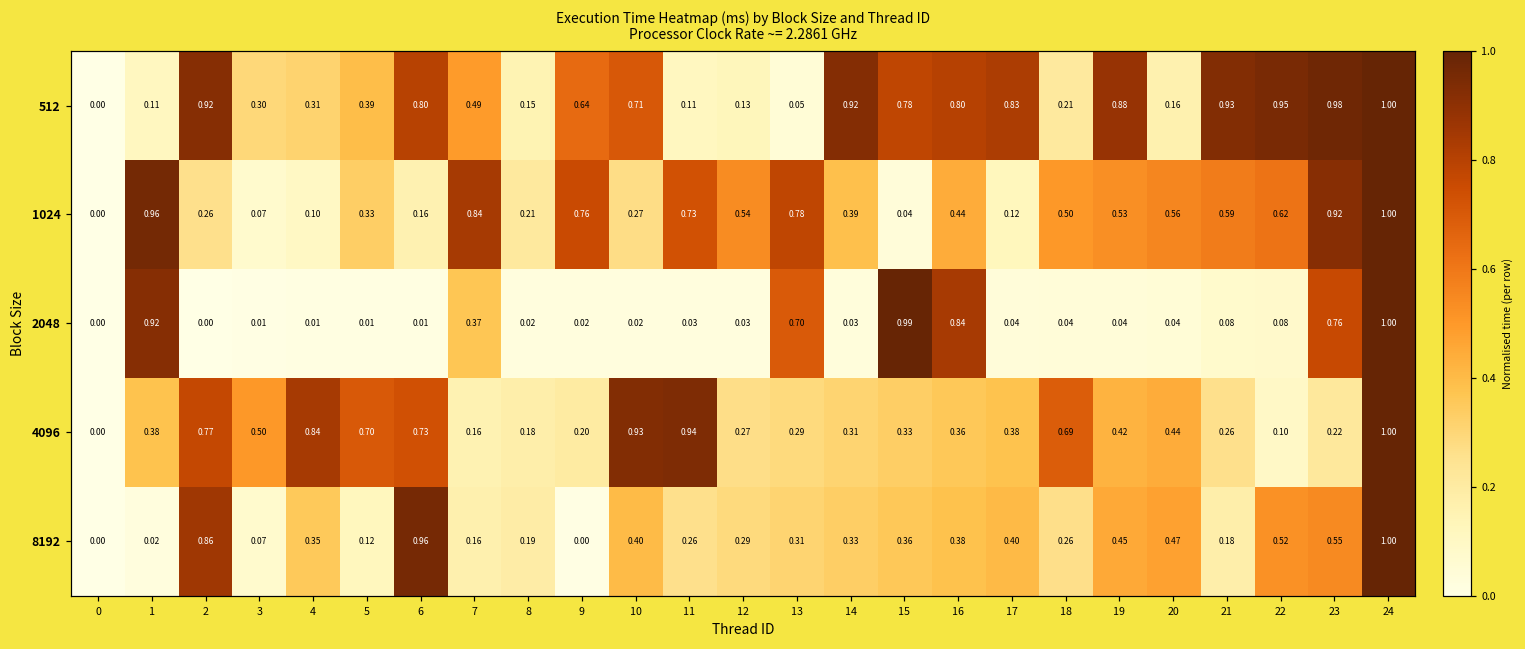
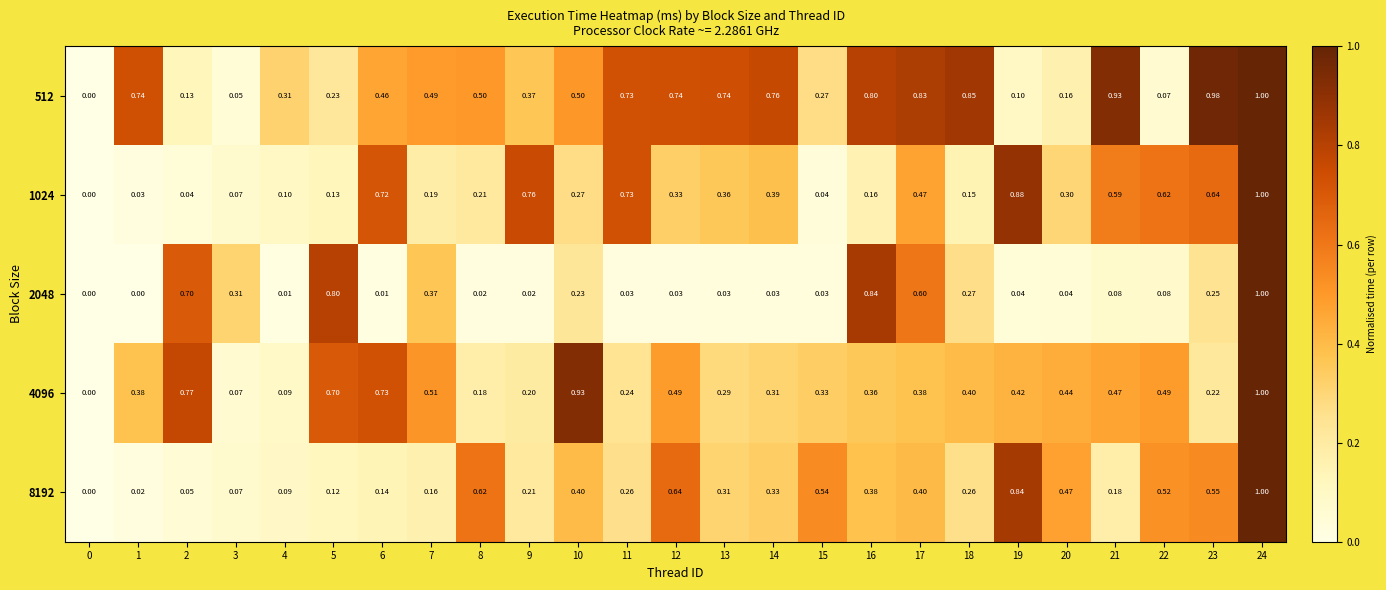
  {
    "512": {
      "0": 0.00,
-     "1": 0.11,
-     "2": 0.92,
-     "3": 0.30,
+     "1": 0.74,
+     "2": 0.13,
+     "3": 0.05,
      "4": 0.31,
-     "5": 0.39,
-     "6": 0.80,
+     "5": 0.23,
+     "6": 0.46,
      "7": 0.49,
-     "8": 0.15,
-     "9": 0.64,
-     "10": 0.71,
-     "11": 0.11,
-     "12": 0.13,
-     "13": 0.05,
-     "14": 0.92,
-     "15": 0.78,
+     "8": 0.50,
+     "9": 0.37,
+     "10": 0.50,
+     "11": 0.73,
+     "12": 0.74,
+     "13": 0.74,
+     "14": 0.76,
+     "15": 0.27,
      "16": 0.80,
      "17": 0.83,
-     "18": 0.21,
-     "19": 0.88,
+     "18": 0.85,
+     "19": 0.10,
      "20": 0.16,
      "21": 0.93,
-     "22": 0.95,
+     "22": 0.07,
      "23": 0.98,
      "24": 1.00
    },
    "1024": {
      "0": 0.00,
-     "1": 0.96,
-     "2": 0.26,
+     "1": 0.03,
+     "2": 0.04,
      "3": 0.07,
      "4": 0.10,
-     "5": 0.33,
-     "6": 0.16,
-     "7": 0.84,
+     "5": 0.13,
+     "6": 0.72,
+     "7": 0.19,
      "8": 0.21,
      "9": 0.76,
      "10": 0.27,
      "11": 0.73,
-     "12": 0.54,
-     "13": 0.78,
+     "12": 0.33,
+     "13": 0.36,
      "14": 0.39,
      "15": 0.04,
-     "16": 0.44,
-     "17": 0.12,
-     "18": 0.50,
-     "19": 0.53,
-     "20": 0.56,
+     "16": 0.16,
+     "17": 0.47,
+     "18": 0.15,
+     "19": 0.88,
+     "20": 0.30,
      "21": 0.59,
      "22": 0.62,
-     "23": 0.92,
+     "23": 0.64,
      "24": 1.00
    },
    "2048": {
      "0": 0.00,
-     "1": 0.92,
-     "2": 0.00,
-     "3": 0.01,
+     "1": 0.00,
+     "2": 0.70,
+     "3": 0.31,
      "4": 0.01,
-     "5": 0.01,
+     "5": 0.80,
      "6": 0.01,
      "7": 0.37,
      "8": 0.02,
      "9": 0.02,
-     "10": 0.02,
+     "10": 0.23,
      "11": 0.03,
      "12": 0.03,
-     "13": 0.70,
+     "13": 0.03,
      "14": 0.03,
-     "15": 0.99,
+     "15": 0.03,
      "16": 0.84,
-     "17": 0.04,
-     "18": 0.04,
+     "17": 0.60,
+     "18": 0.27,
      "19": 0.04,
      "20": 0.04,
      "21": 0.08,
      "22": 0.08,
-     "23": 0.76,
+     "23": 0.25,
      "24": 1.00
    },
    "4096": {
      "0": 0.00,
      "1": 0.38,
      "2": 0.77,
-     "3": 0.50,
-     "4": 0.84,
+     "3": 0.07,
+     "4": 0.09,
      "5": 0.70,
      "6": 0.73,
-     "7": 0.16,
+     "7": 0.51,
      "8": 0.18,
      "9": 0.20,
      "10": 0.93,
-     "11": 0.94,
-     "12": 0.27,
+     "11": 0.24,
+     "12": 0.49,
      "13": 0.29,
      "14": 0.31,
      "15": 0.33,
      "16": 0.36,
      "17": 0.38,
-     "18": 0.69,
+     "18": 0.40,
      "19": 0.42,
      "20": 0.44,
-     "21": 0.26,
-     "22": 0.10,
+     "21": 0.47,
+     "22": 0.49,
      "23": 0.22,
      "24": 1.00
    },
    "8192": {
      "0": 0.00,
      "1": 0.02,
-     "2": 0.86,
+     "2": 0.05,
      "3": 0.07,
-     "4": 0.35,
+     "4": 0.09,
      "5": 0.12,
-     "6": 0.96,
+     "6": 0.14,
      "7": 0.16,
-     "8": 0.19,
-     "9": 0.00,
+     "8": 0.62,
+     "9": 0.21,
      "10": 0.40,
      "11": 0.26,
-     "12": 0.29,
+     "12": 0.64,
      "13": 0.31,
      "14": 0.33,
-     "15": 0.36,
+     "15": 0.54,
      "16": 0.38,
      "17": 0.40,
      "18": 0.26,
-     "19": 0.45,
+     "19": 0.84,
      "20": 0.47,
      "21": 0.18,
      "22": 0.52,
      "23": 0.55,
      "24": 1.00
    }
  }
